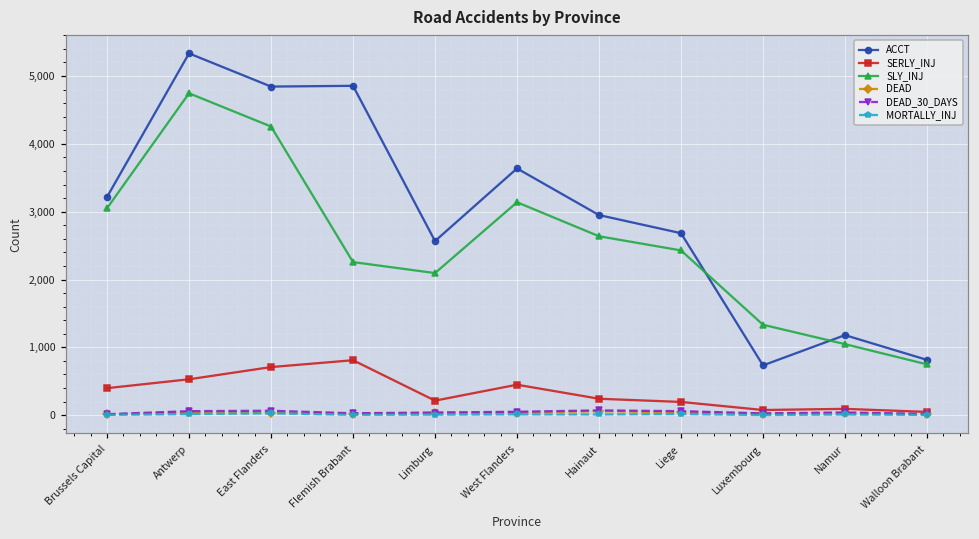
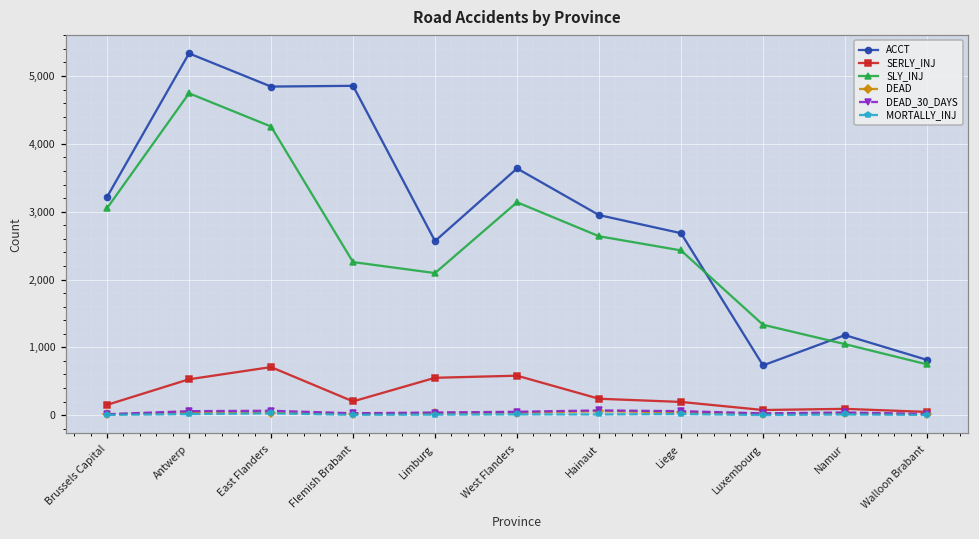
  {
    "ACCT": {
      "Brussels Capital": "3,200",
      "Antwerp": "5,300",
      "East Flanders": "4,800",
      "Flemish Brabant": "4,900",
      "Limburg": "2,600",
      "West Flanders": "3,600",
      "Hainaut": "3,000",
      "Liege": "2,700",
      "Luxembourg": "700",
      "Namur": "1,200",
      "Walloon Brabant": "800"
    },
    "SERLY_INJ": {
-     "Brussels Capital": "400",
+     "Brussels Capital": "200",
      "Antwerp": "500",
      "East Flanders": "700",
-     "Flemish Brabant": "800",
-     "Limburg": "200",
-     "West Flanders": "400",
+     "Flemish Brabant": "200",
+     "Limburg": "600",
+     "West Flanders": "600",
      "Hainaut": "200",
      "Liege": "200",
      "Luxembourg": "100",
      "Namur": "100"
    },
    "SLY_INJ": {
      "Brussels Capital": "3,100",
      "Antwerp": "4,700",
      "East Flanders": "4,300",
      "Flemish Brabant": "2,300",
      "Limburg": "2,100",
      "West Flanders": "3,100",
      "Hainaut": "2,600",
      "Liege": "2,400",
      "Luxembourg": "1,300",
      "Namur": "1,000",
      "Walloon Brabant": "700"
    },
    "MORTALLY_INJ": {
      "Hainaut": "0"
    }
  }
